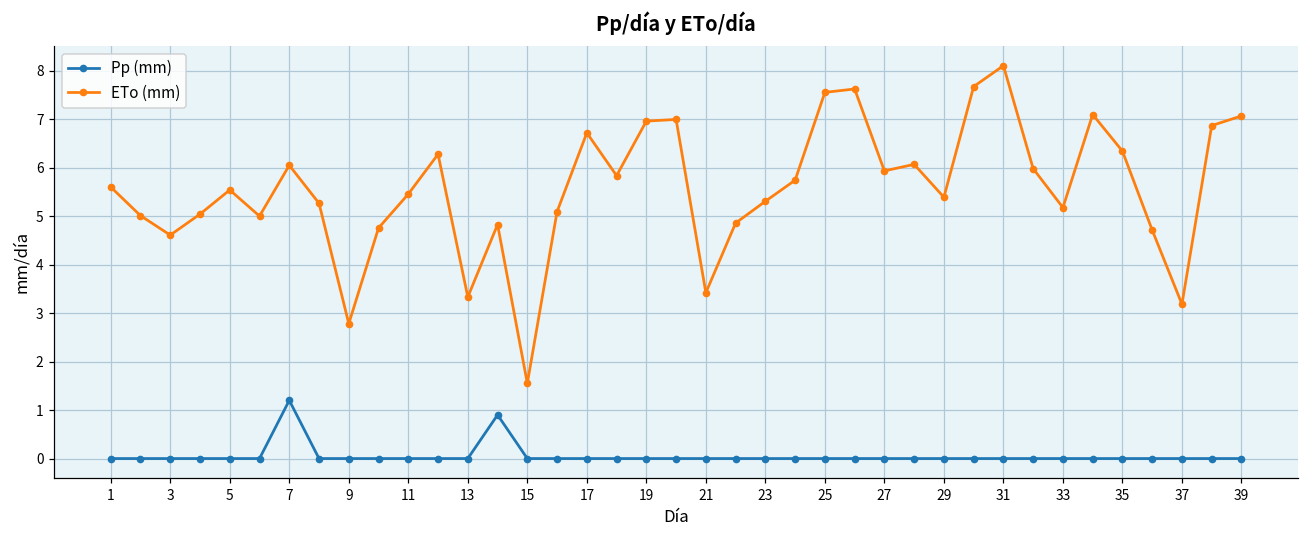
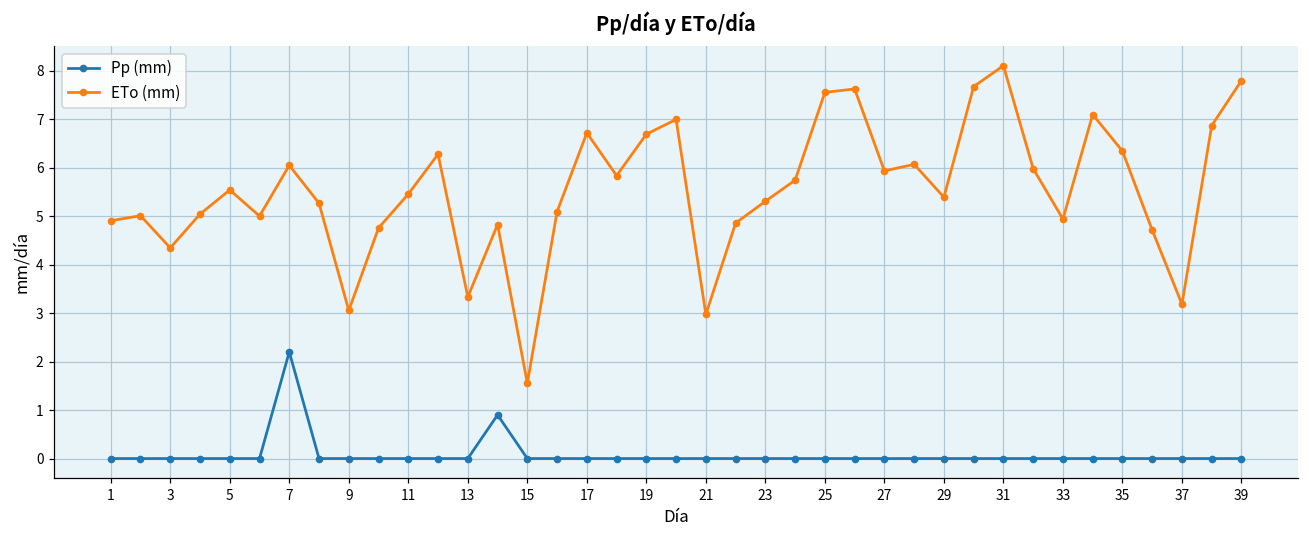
  {
    "Pp (mm)": {
      "1": 0.0,
      "3": 0.0,
      "5": 0.0,
-     "7": 1.2,
+     "7": 2.2,
      "9": 0.0,
      "11": 0.0,
      "13": 0.0,
      "15": 0.0,
      "17": 0.0,
      "19": 0.0,
      "21": 0.0,
      "23": 0.0,
      "25": 0.0,
      "27": 0.0,
      "29": 0.0,
      "31": 0.0,
      "33": 0.0,
      "35": 0.0,
      "37": 0.0,
      "39": 0.0
    },
    "ETo (mm)": {
-     "1": 5.6,
-     "3": 4.6,
+     "1": 4.9,
+     "3": 4.3,
      "5": 5.5,
      "7": 6.0,
-     "9": 2.8,
+     "9": 3.1,
      "11": 5.5,
      "13": 3.3,
      "15": 1.6,
      "17": 6.7,
-     "19": 7.0,
-     "21": 3.4,
+     "19": 6.7,
+     "21": 3.0,
      "23": 5.3,
      "25": 7.6,
      "27": 5.9,
      "29": 5.4,
      "31": 8.1,
-     "33": 5.2,
+     "33": 4.9,
      "35": 6.3,
      "37": 3.2,
-     "39": 7.1
+     "39": 7.8
    }
  }
